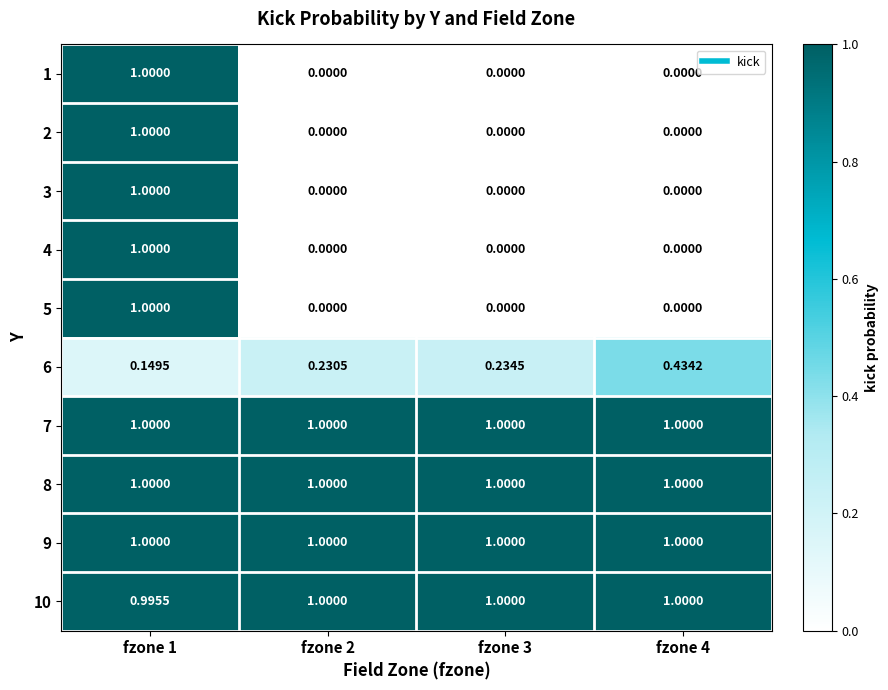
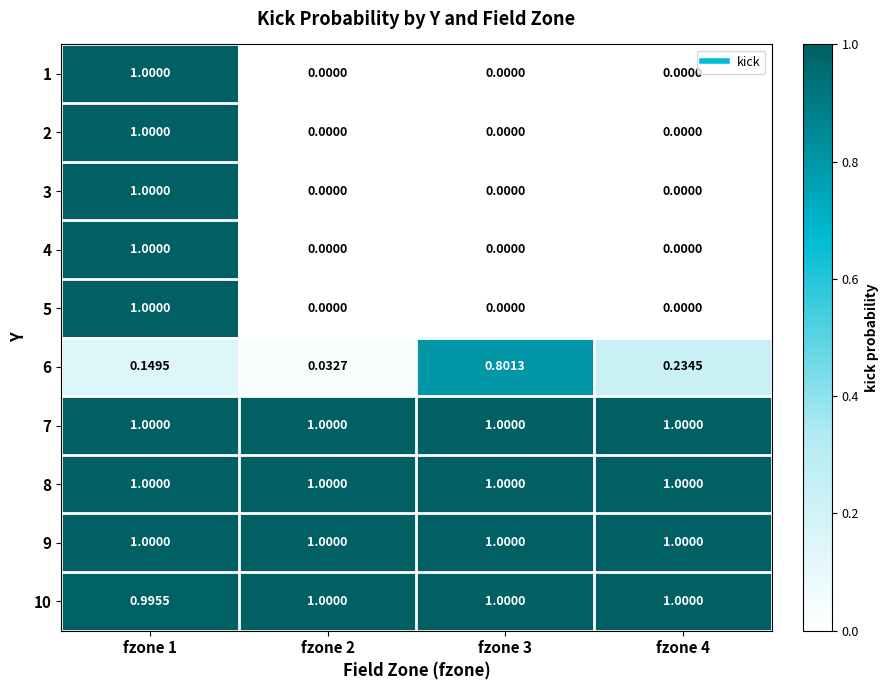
  {
    "1": {
      "fzone 1": 1.0000,
      "fzone 2": 0.0000,
      "fzone 3": 0.0000
    },
    "2": {
      "fzone 1": 1.0000,
      "fzone 2": 0.0000,
      "fzone 3": 0.0000,
      "fzone 4": 0.0000
    },
    "3": {
      "fzone 1": 1.0000,
      "fzone 2": 0.0000,
      "fzone 3": 0.0000,
      "fzone 4": 0.0000
    },
    "4": {
      "fzone 1": 1.0000,
      "fzone 2": 0.0000,
      "fzone 3": 0.0000,
      "fzone 4": 0.0000
    },
    "5": {
      "fzone 1": 1.0000,
      "fzone 2": 0.0000,
      "fzone 3": 0.0000,
      "fzone 4": 0.0000
    },
    "6": {
      "fzone 1": 0.1495,
-     "fzone 2": 0.2305,
-     "fzone 3": 0.2345,
-     "fzone 4": 0.4342
+     "fzone 2": 0.0327,
+     "fzone 3": 0.8013,
+     "fzone 4": 0.2345
    },
    "7": {
      "fzone 1": 1.0000,
      "fzone 2": 1.0000,
      "fzone 3": 1.0000,
      "fzone 4": 1.0000
    },
    "8": {
      "fzone 1": 1.0000,
      "fzone 2": 1.0000,
      "fzone 3": 1.0000,
      "fzone 4": 1.0000
    },
    "9": {
      "fzone 1": 1.0000,
      "fzone 2": 1.0000,
      "fzone 3": 1.0000,
      "fzone 4": 1.0000
    },
    "10": {
      "fzone 1": 0.9955,
      "fzone 2": 1.0000,
      "fzone 3": 1.0000,
      "fzone 4": 1.0000
    }
  }
